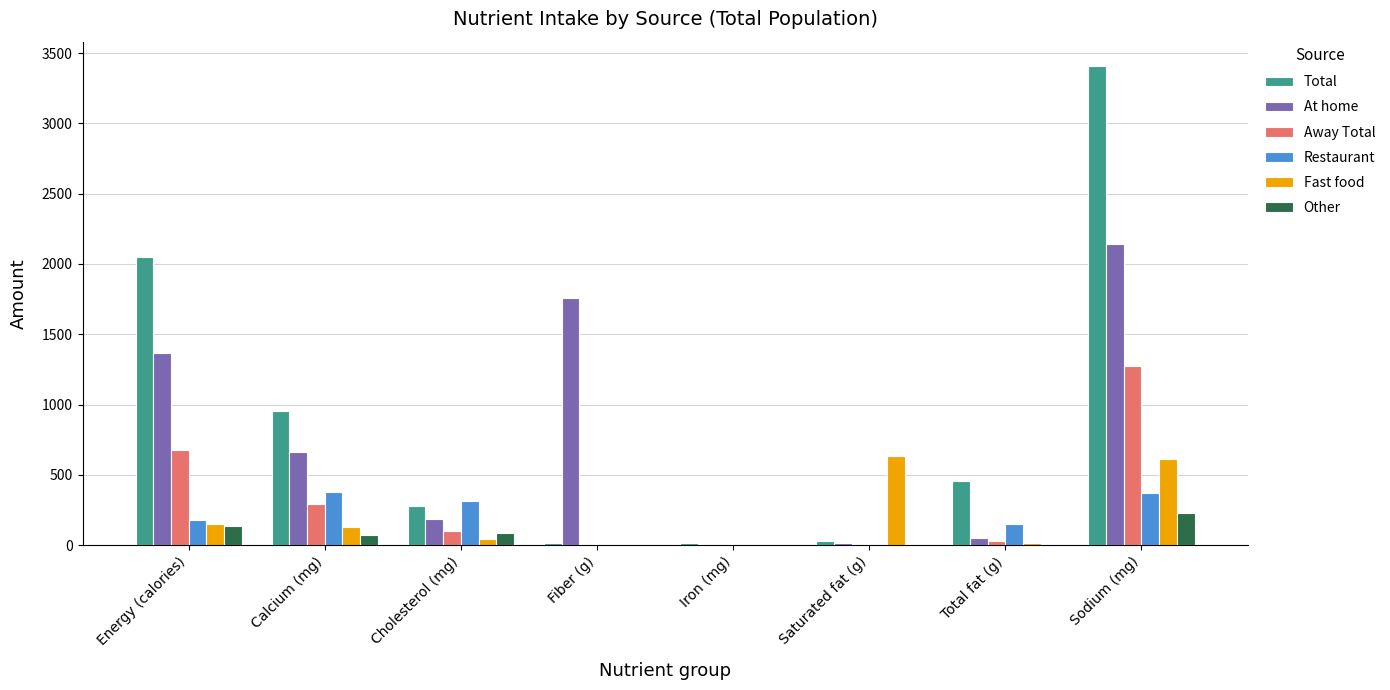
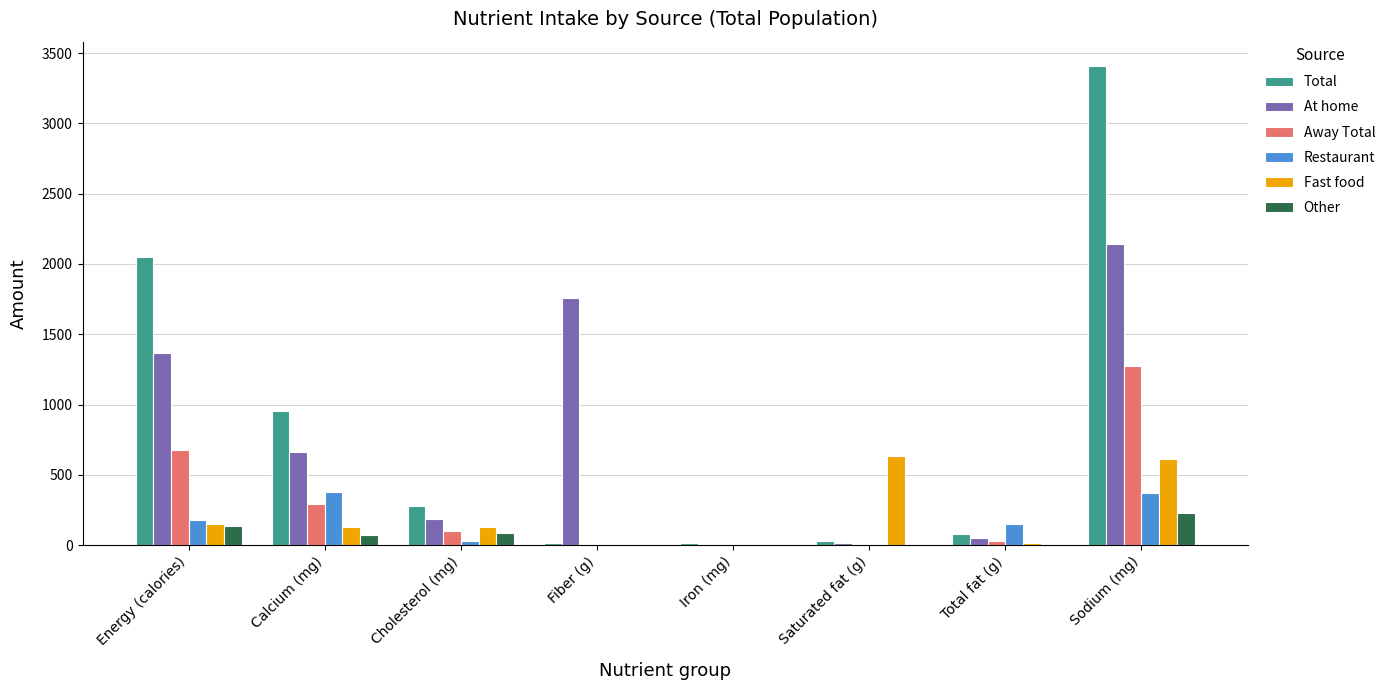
  {
    "Total": {
      "Energy (calories)": 2050,
      "Calcium (mg)": 960,
      "Cholesterol (mg)": 280,
      "Saturated fat (g)": 30,
-     "Total fat (g)": 460,
+     "Total fat (g)": 80,
      "Sodium (mg)": 3410
    },
    "At home": {
      "Energy (calories)": 1370,
      "Calcium (mg)": 670,
      "Cholesterol (mg)": 180,
      "Fiber (g)": 1760,
      "Total fat (g)": 50,
      "Sodium (mg)": 2140
    },
    "Away Total": {
      "Energy (calories)": 680,
      "Calcium (mg)": 290,
      "Cholesterol (mg)": 100,
      "Total fat (g)": 30,
      "Sodium (mg)": 1270
    },
    "Restaurant": {
      "Energy (calories)": 180,
      "Calcium (mg)": 380,
-     "Cholesterol (mg)": 320,
+     "Cholesterol (mg)": 30,
      "Total fat (g)": 150,
      "Sodium (mg)": 370
    },
    "Fast food": {
      "Energy (calories)": 150,
      "Calcium (mg)": 130,
-     "Cholesterol (mg)": 50,
+     "Cholesterol (mg)": 130,
      "Saturated fat (g)": 630,
      "Sodium (mg)": 610
    },
    "Other": {
      "Energy (calories)": 130,
      "Calcium (mg)": 70,
      "Cholesterol (mg)": 90,
      "Sodium (mg)": 230
    }
  }
